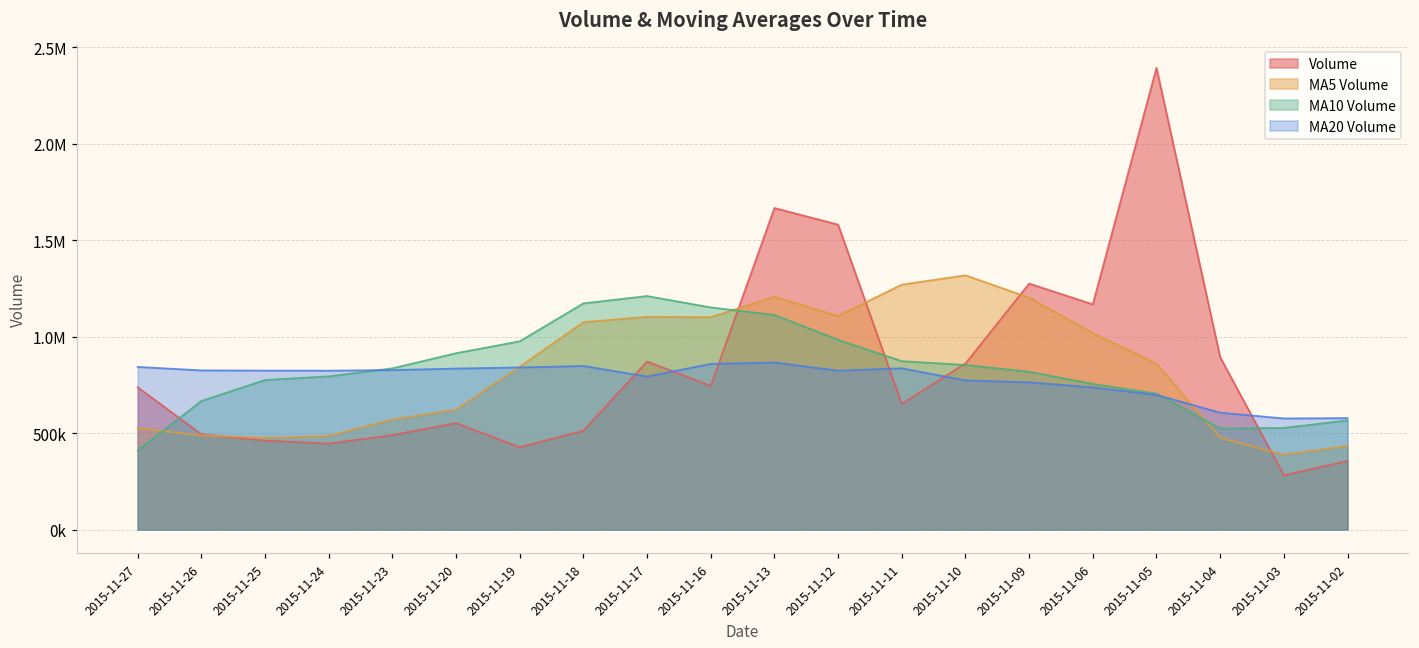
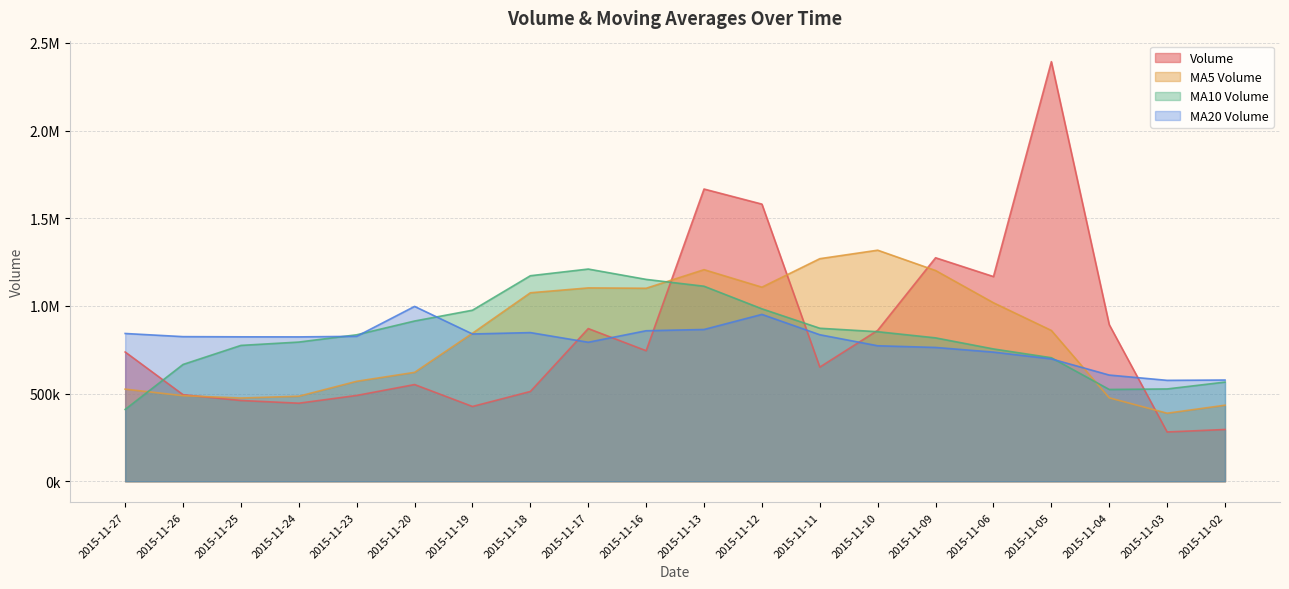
  {
    "Volume": {
      "2015-11-27": 740000,
      "2015-11-24": 450000,
      "2015-11-23": 490000,
      "2015-11-20": 550000,
      "2015-11-19": 430000,
      "2015-11-18": 510000,
      "2015-11-17": 870000,
      "2015-11-16": 740000,
      "2015-11-13": 1670000,
      "2015-11-12": 1580000,
      "2015-11-11": 650000,
      "2015-11-09": 1270000,
      "2015-11-06": 1170000,
      "2015-11-05": 2390000,
      "2015-11-04": 890000,
      "2015-11-03": 280000,
-     "2015-11-02": 360000
+     "2015-11-02": 300000
    },
    "MA5 Volume": {
      "2015-11-27": 530000,
      "2015-11-24": 490000,
      "2015-11-23": 570000,
      "2015-11-20": 620000,
      "2015-11-18": 1080000,
      "2015-11-17": 1100000,
      "2015-11-16": 1100000,
      "2015-11-13": 1210000,
      "2015-11-12": 1110000,
      "2015-11-11": 1270000,
      "2015-11-10": 1320000,
      "2015-11-09": 1200000,
      "2015-11-06": 1020000,
      "2015-11-05": 860000,
      "2015-11-04": 480000,
      "2015-11-03": 390000,
      "2015-11-02": 430000
    },
    "MA10 Volume": {
      "2015-11-27": 410000,
      "2015-11-26": 670000,
      "2015-11-25": 780000,
      "2015-11-24": 790000,
      "2015-11-20": 910000,
      "2015-11-19": 980000,
      "2015-11-18": 1170000,
      "2015-11-17": 1210000,
      "2015-11-16": 1150000,
      "2015-11-13": 1110000,
      "2015-11-12": 980000,
      "2015-11-11": 870000,
      "2015-11-09": 820000,
      "2015-11-06": 750000,
      "2015-11-04": 520000,
      "2015-11-03": 530000
    },
    "MA20 Volume": {
      "2015-11-27": 840000,
      "2015-11-26": 830000,
      "2015-11-25": 820000,
      "2015-11-24": 820000,
-     "2015-11-20": 830000,
+     "2015-11-20": 1000000,
      "2015-11-18": 850000,
      "2015-11-17": 790000,
      "2015-11-16": 860000,
      "2015-11-13": 870000,
-     "2015-11-12": 820000,
+     "2015-11-12": 950000,
      "2015-11-11": 840000,
      "2015-11-10": 770000,
      "2015-11-09": 760000,
      "2015-11-06": 740000,
      "2015-11-04": 610000,
      "2015-11-03": 580000
    }
  }
